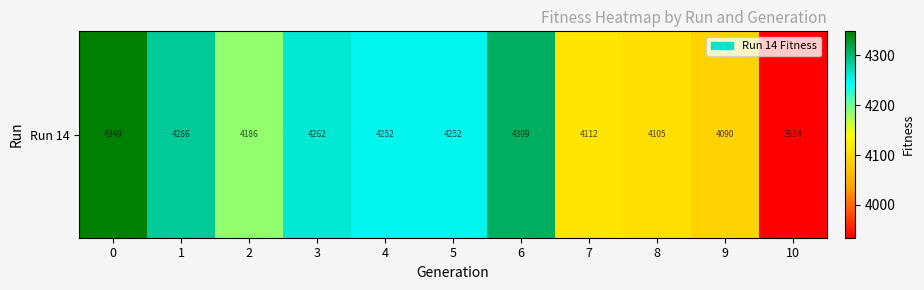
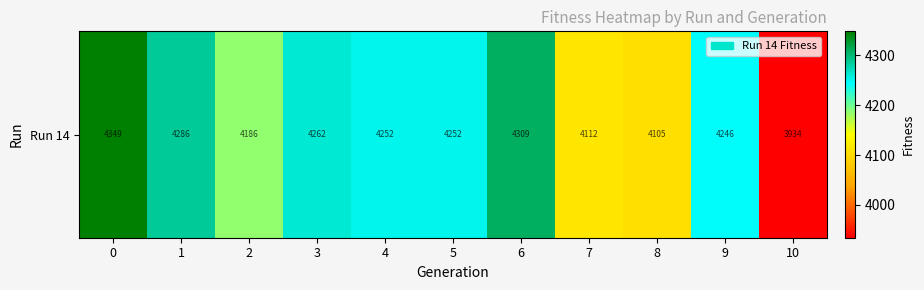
  {
    "Run 14": {
      "0": 4349,
      "1": 4286,
      "2": 4186,
      "3": 4262,
      "4": 4252,
      "5": 4252,
      "6": 4309,
      "7": 4112,
      "8": 4105,
-     "9": 4090,
+     "9": 4246,
      "10": 3934
    }
  }
